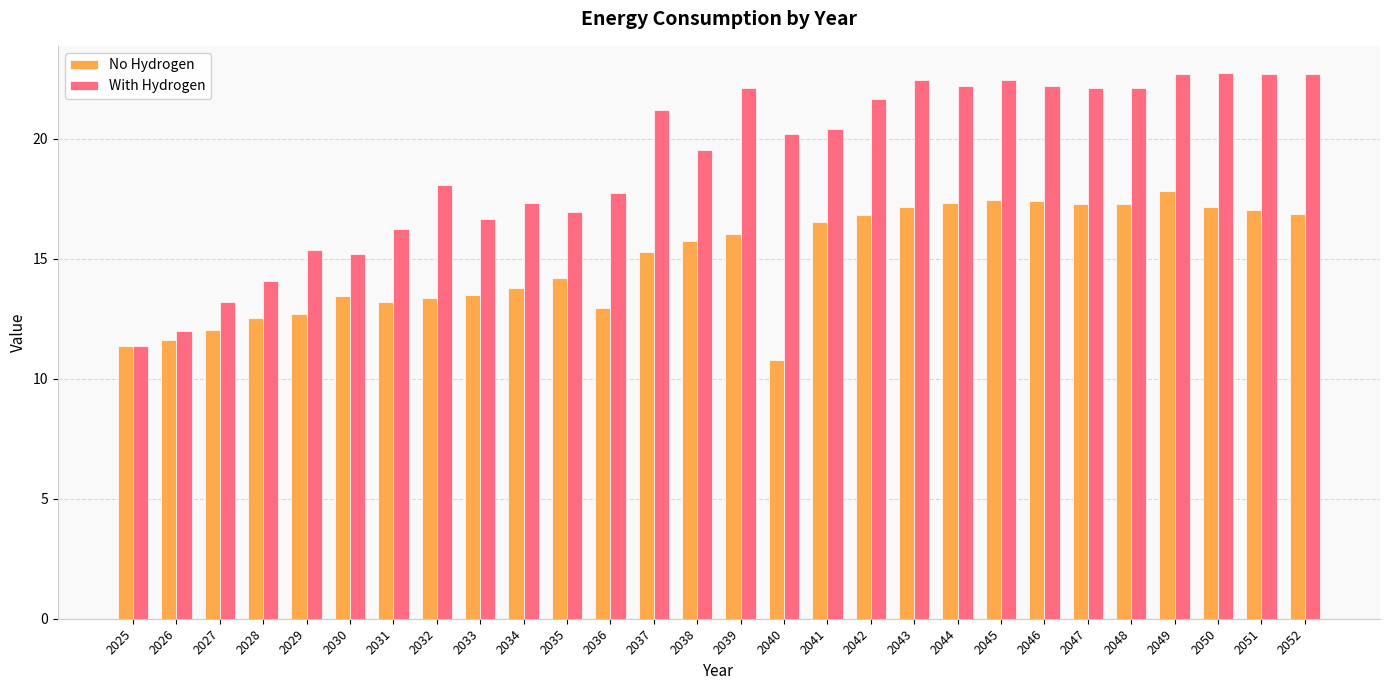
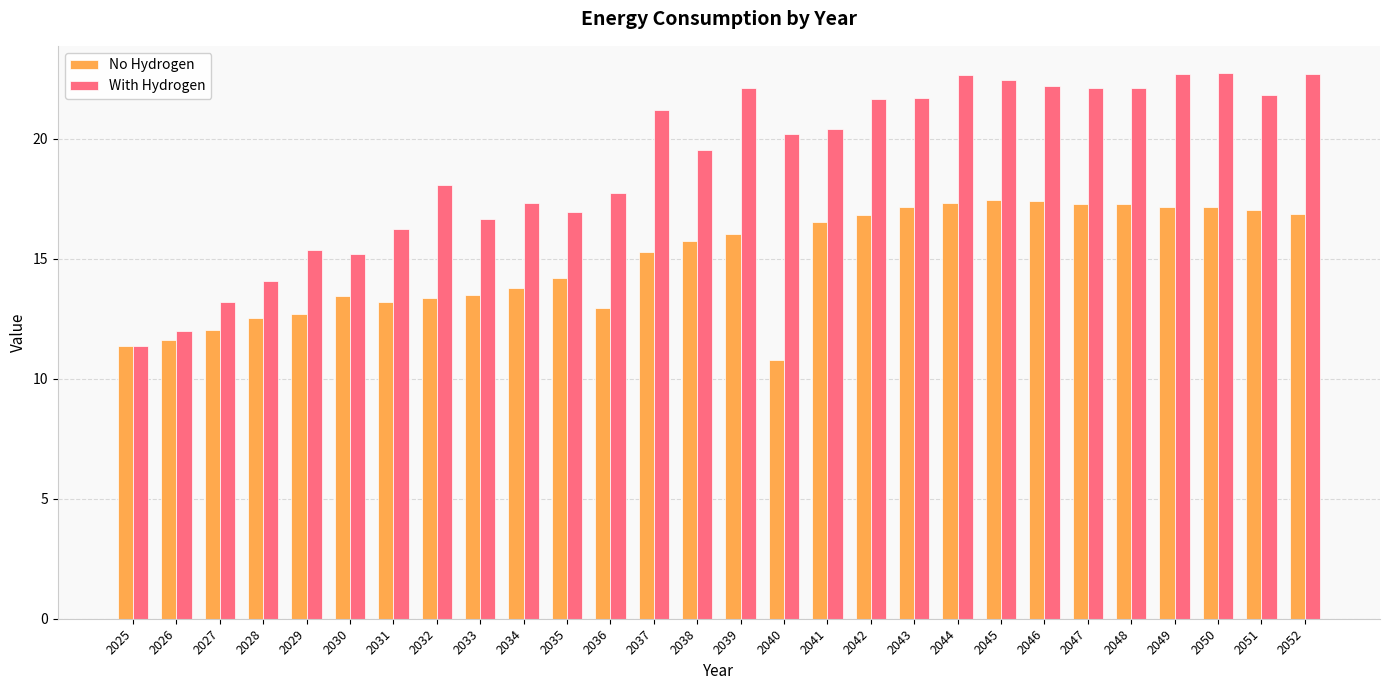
  {
    "No Hydrogen": {
      "2025": 11.4,
      "2026": 11.6,
      "2027": 12.0,
      "2028": 12.5,
      "2029": 12.7,
      "2030": 13.5,
      "2031": 13.2,
      "2032": 13.3,
      "2033": 13.5,
      "2034": 13.8,
      "2035": 14.2,
      "2036": 12.9,
      "2037": 15.3,
      "2038": 15.7,
      "2039": 16.0,
      "2040": 10.8,
      "2041": 16.5,
      "2042": 16.8,
      "2043": 17.1,
      "2044": 17.3,
      "2045": 17.4,
      "2046": 17.4,
      "2047": 17.3,
      "2048": 17.3,
-     "2049": 17.8,
+     "2049": 17.2,
      "2050": 17.2,
      "2051": 17.0,
      "2052": 16.9
    },
    "With Hydrogen": {
      "2025": 11.4,
      "2026": 12.0,
      "2027": 13.2,
      "2028": 14.1,
      "2029": 15.4,
      "2030": 15.2,
      "2031": 16.2,
      "2032": 18.1,
      "2033": 16.7,
      "2034": 17.3,
      "2035": 17.0,
      "2036": 17.7,
      "2037": 21.2,
      "2038": 19.5,
      "2039": 22.1,
      "2040": 20.2,
      "2041": 20.4,
      "2042": 21.7,
-     "2043": 22.5,
-     "2044": 22.2,
+     "2043": 21.7,
+     "2044": 22.7,
      "2045": 22.4,
      "2046": 22.2,
      "2047": 22.1,
      "2048": 22.1,
      "2049": 22.7,
      "2050": 22.7,
-     "2051": 22.7,
+     "2051": 21.8,
      "2052": 22.7
    }
  }
